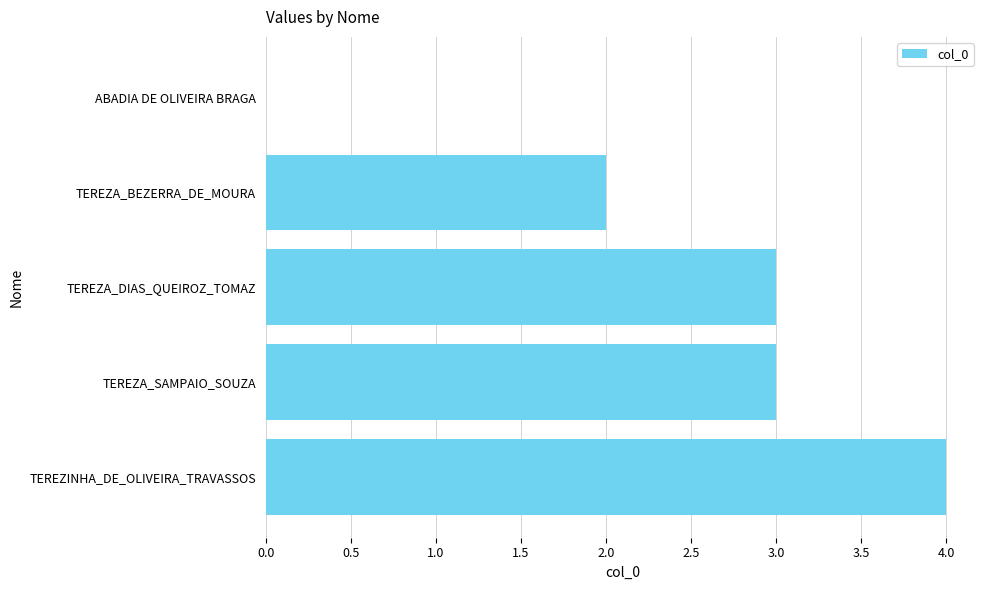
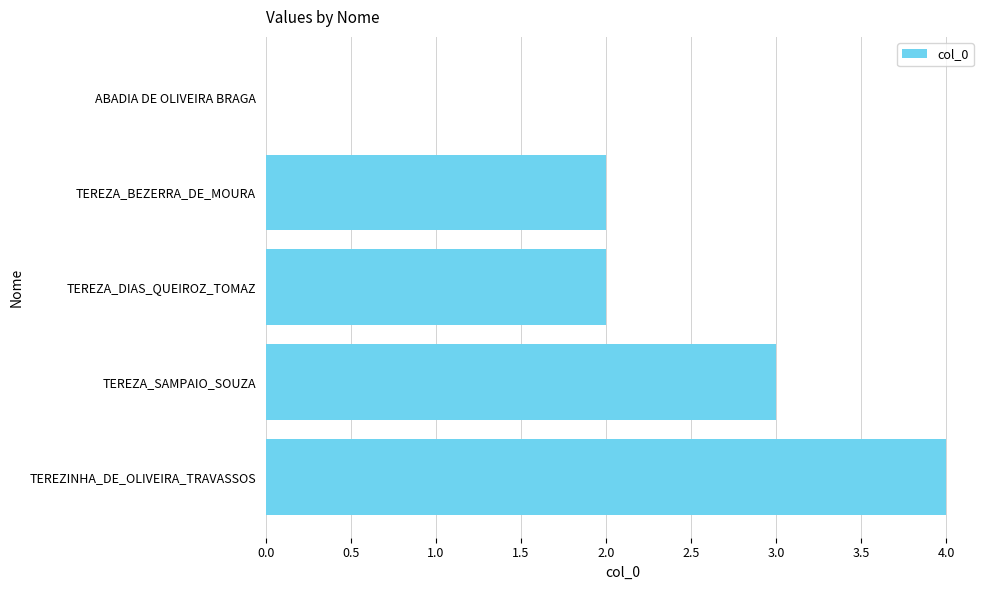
  {
    "ABADIA DE OLIVEIRA BRAGA": 0,
    "TEREZA_BEZERRA_DE_MOURA": 2,
-   "TEREZA_DIAS_QUEIROZ_TOMAZ": 3,
+   "TEREZA_DIAS_QUEIROZ_TOMAZ": 2,
    "TEREZA_SAMPAIO_SOUZA": 3,
    "TEREZINHA_DE_OLIVEIRA_TRAVASSOS": 4
  }
